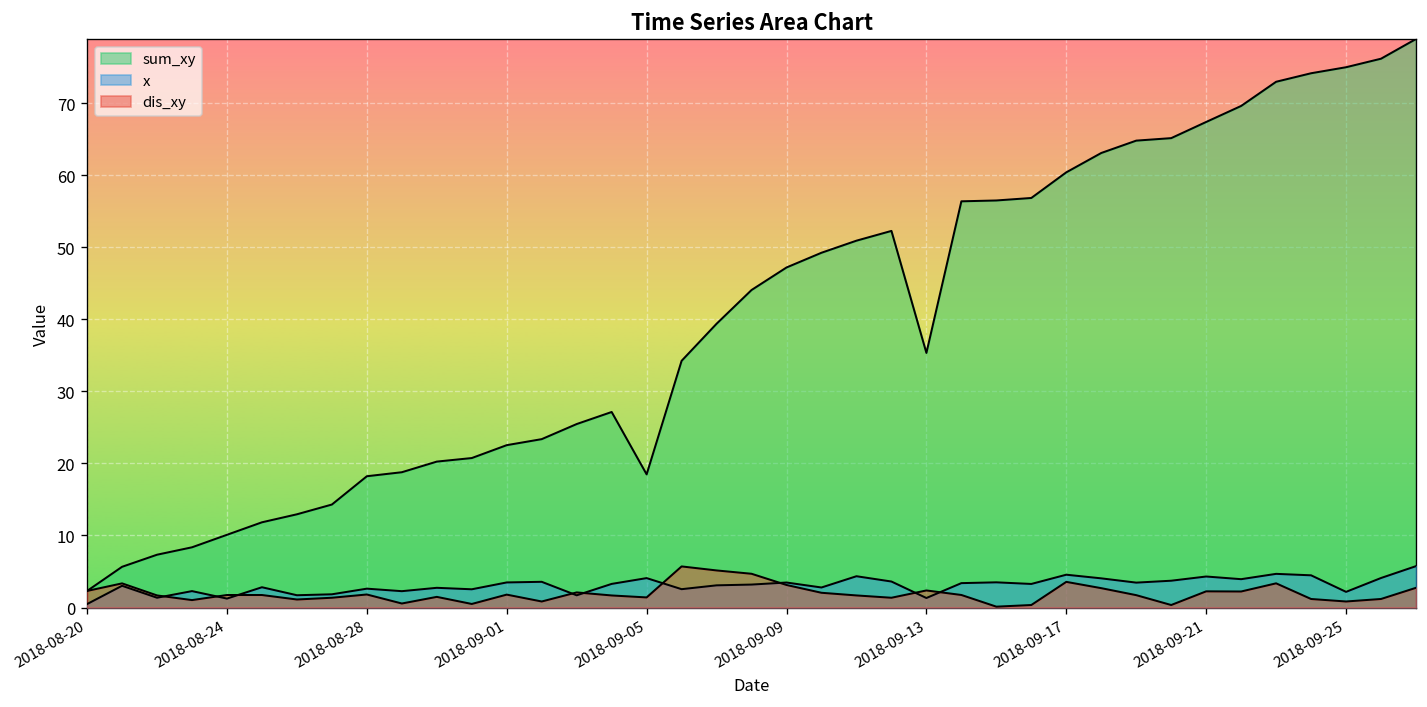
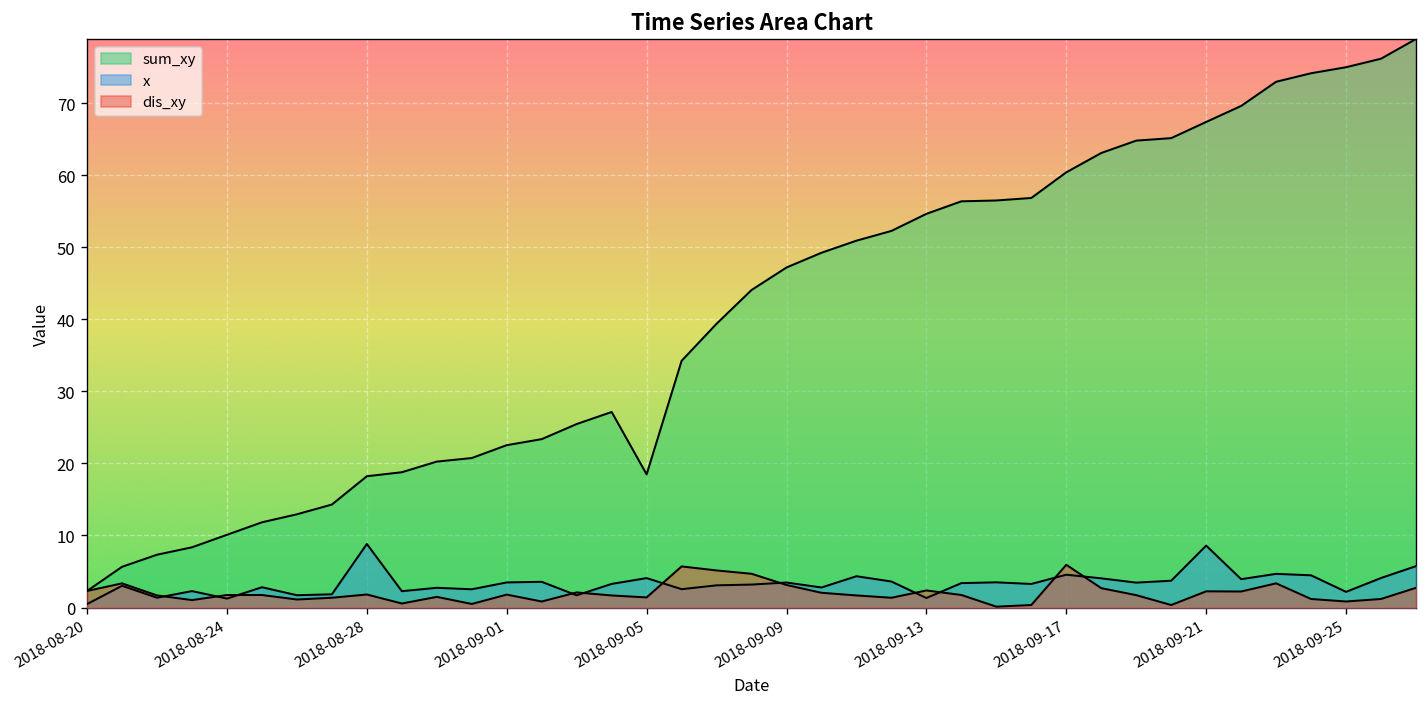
  {
    "sum_xy": {
      "2018-08-24": 10,
      "2018-08-28": 18,
      "2018-09-01": 23,
      "2018-09-05": 18,
      "2018-09-09": 47,
-     "2018-09-13": 35,
+     "2018-09-13": 55,
      "2018-09-17": 60,
      "2018-09-21": 67,
      "2018-09-25": 75
    },
    "x": {
      "2018-08-20": 0,
      "2018-08-24": 1,
-     "2018-08-28": 3,
+     "2018-08-28": 9,
      "2018-09-01": 3,
      "2018-09-05": 4,
      "2018-09-13": 1,
      "2018-09-17": 5,
-     "2018-09-21": 4,
+     "2018-09-21": 9,
      "2018-09-25": 2
    },
    "dis_xy": {
      "2018-08-24": 2,
      "2018-08-28": 2,
      "2018-09-01": 2,
      "2018-09-05": 1,
      "2018-09-13": 2,
-     "2018-09-17": 4,
+     "2018-09-17": 6,
      "2018-09-21": 2,
      "2018-09-25": 1
    }
  }
